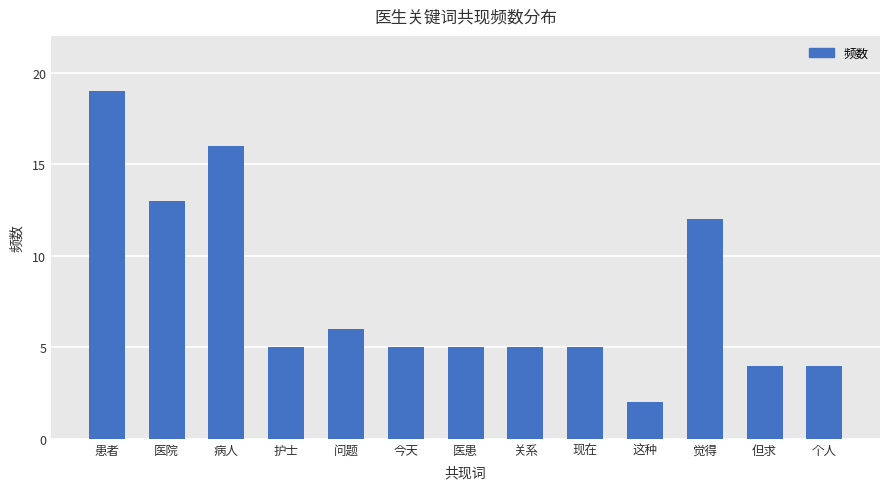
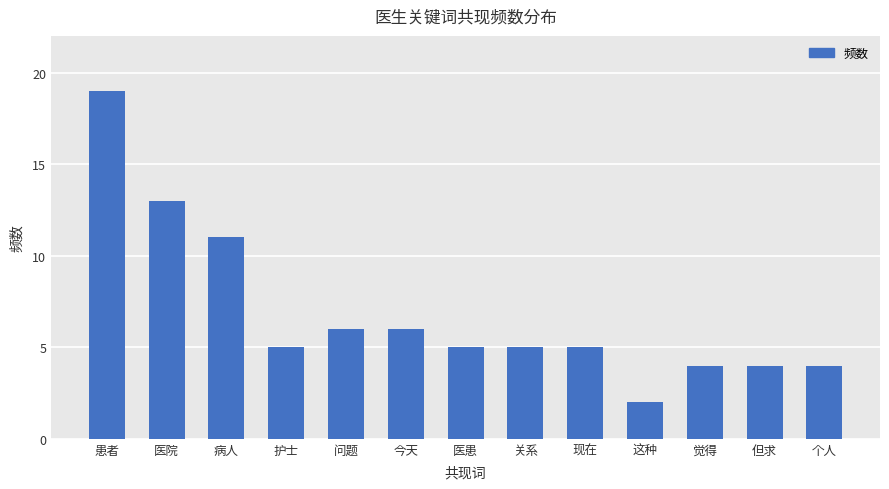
  {
    "患者": 19,
    "医院": 13,
-   "病人": 16,
+   "病人": 11,
    "护士": 5,
    "问题": 6,
-   "今天": 5,
+   "今天": 6,
    "医患": 5,
    "关系": 5,
    "现在": 5,
    "这种": 2,
-   "觉得": 12,
+   "觉得": 4,
    "但求": 4,
    "个人": 4
  }
